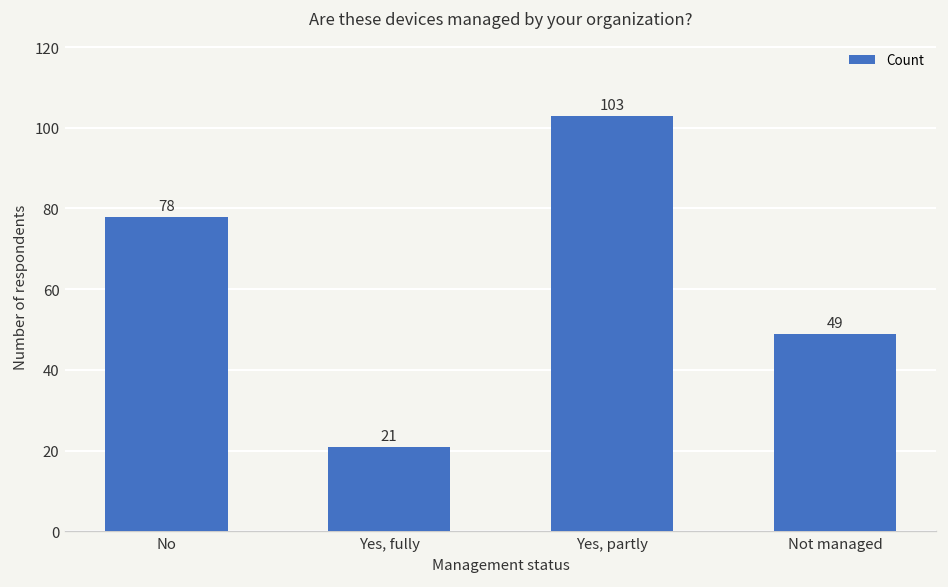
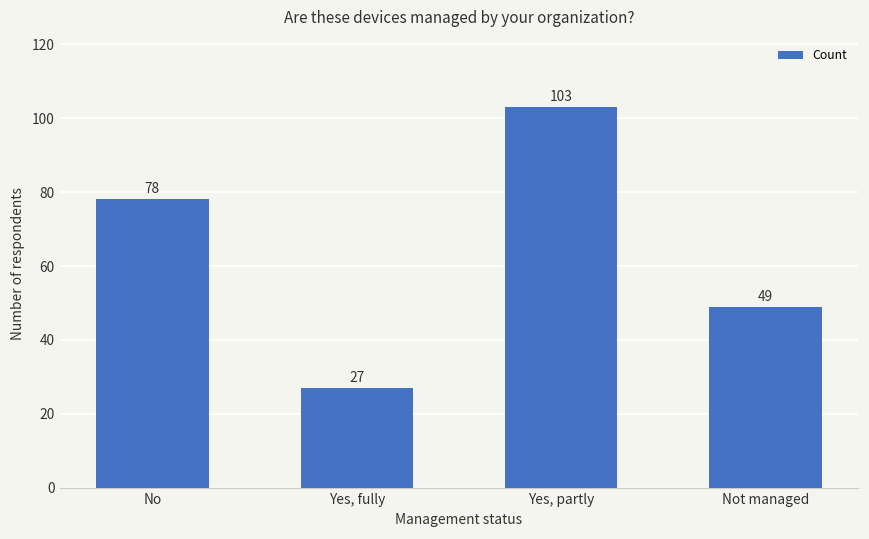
  {
    "No": 78,
-   "Yes, fully": 21,
+   "Yes, fully": 27,
    "Yes, partly": 103,
    "Not managed": 49
  }
